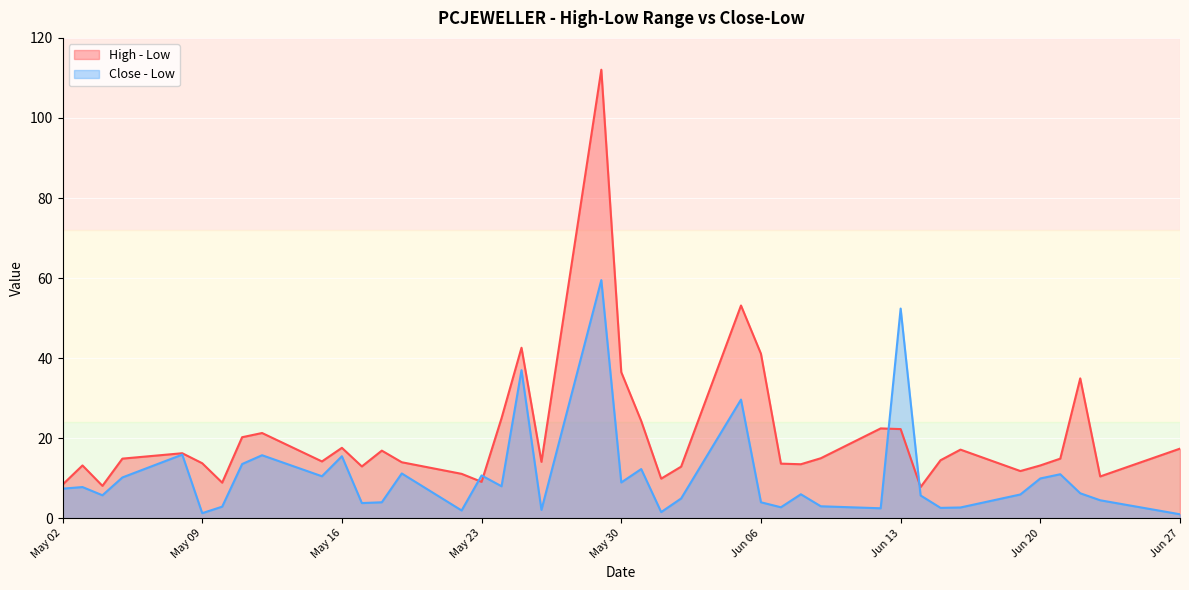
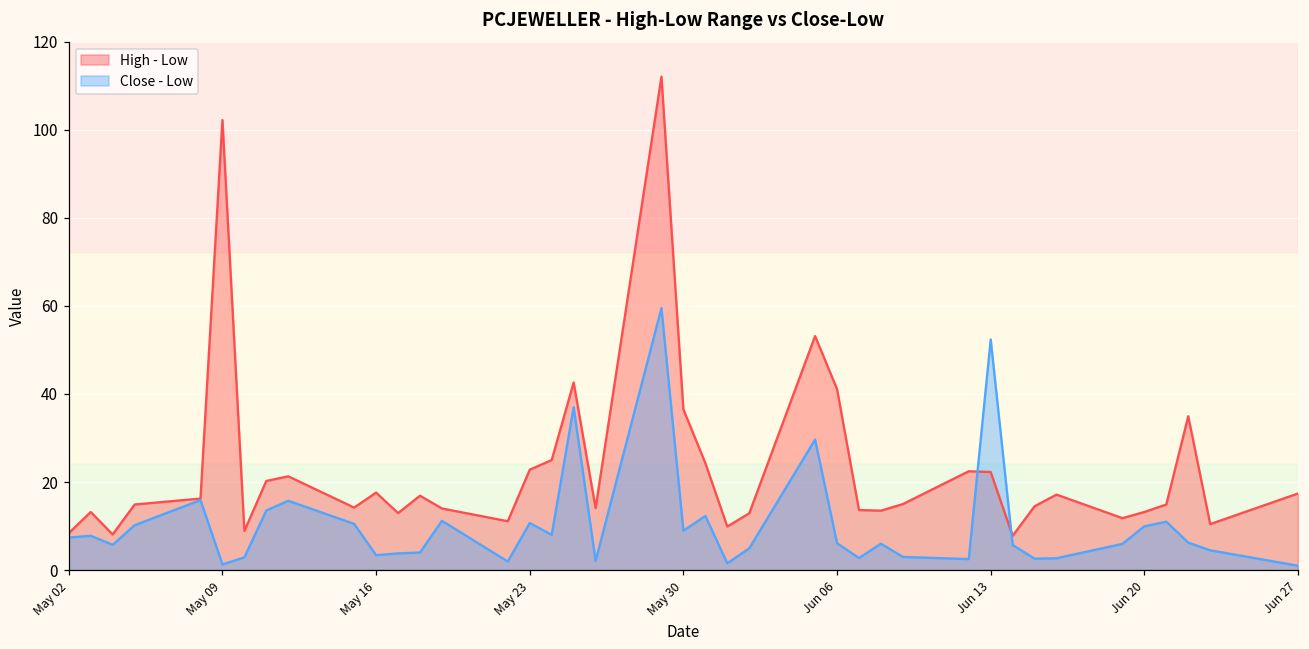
  {
    "High - Low": {
      "May 02": 8,
-     "May 09": 14,
+     "May 09": 102,
      "May 16": 18,
-     "May 23": 9,
+     "May 23": 23,
      "May 30": 37,
      "Jun 06": 41,
      "Jun 13": 22,
      "Jun 20": 13,
      "Jun 27": 17
    },
    "Close - Low": {
      "May 02": 7,
      "May 09": 1,
-     "May 16": 16,
+     "May 16": 3,
      "May 23": 11,
      "May 30": 9,
-     "Jun 06": 4,
+     "Jun 06": 6,
      "Jun 13": 52,
      "Jun 20": 10,
      "Jun 27": 1
    }
  }
